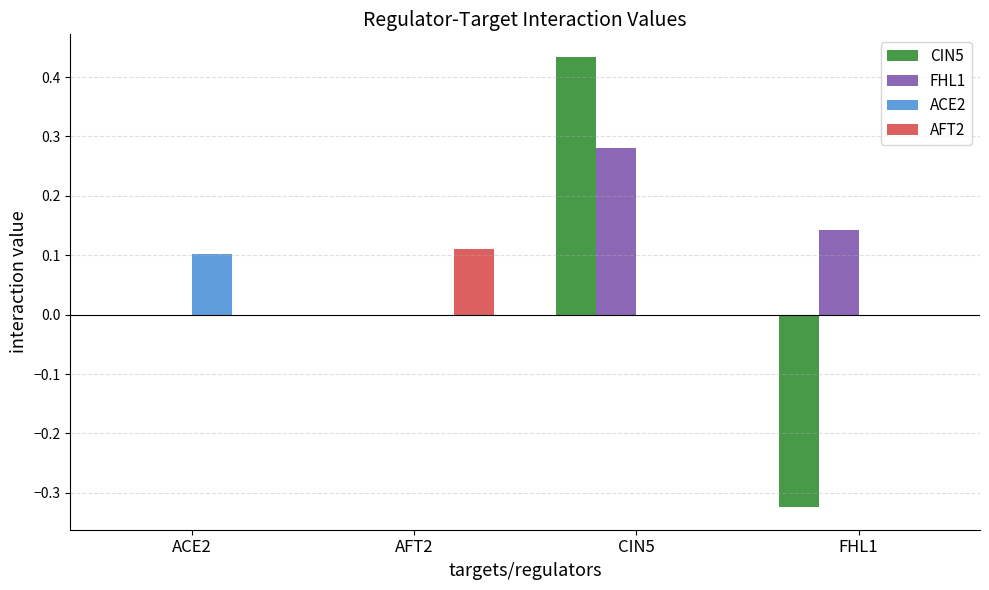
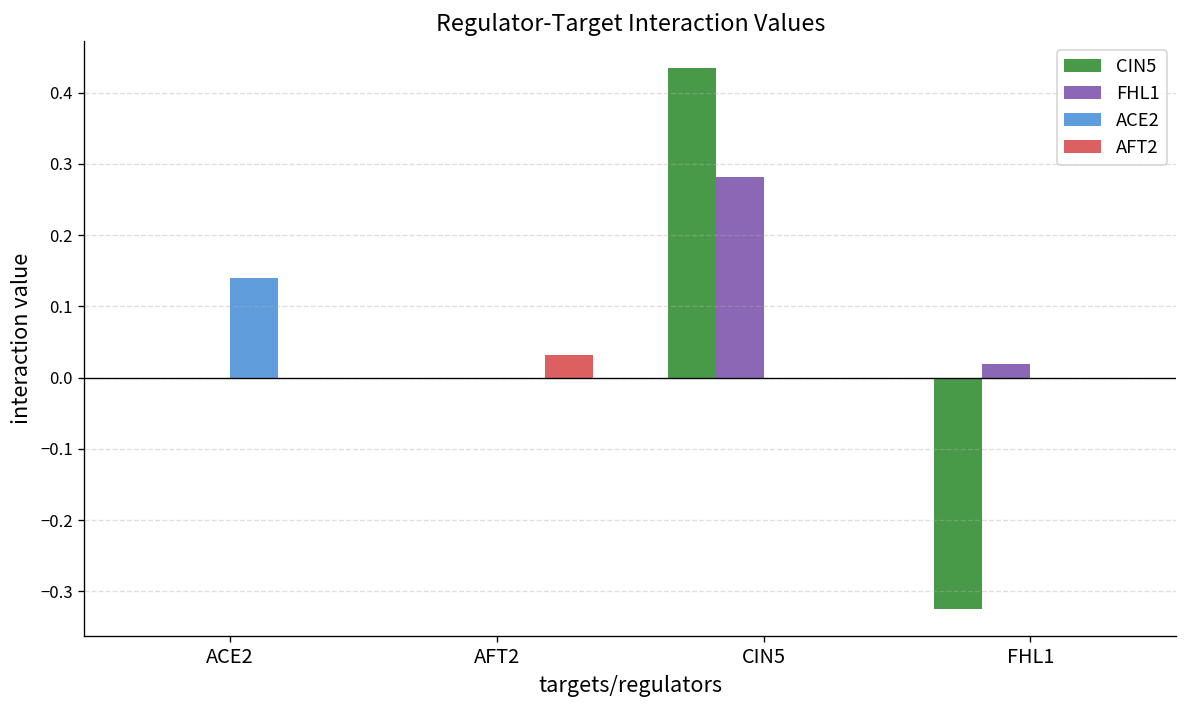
  {
    "CIN5": {
      "ACE2": 0.00,
      "AFT2": 0.00,
      "CIN5": 0.43,
      "FHL1": -0.32
    },
    "FHL1": {
      "ACE2": 0.00,
      "AFT2": 0.00,
      "CIN5": 0.28,
-     "FHL1": 0.14
+     "FHL1": 0.02
    },
    "ACE2": {
-     "ACE2": 0.10,
+     "ACE2": 0.14,
      "AFT2": 0.00,
      "CIN5": 0.00,
      "FHL1": 0.00
    },
    "AFT2": {
      "ACE2": 0.00,
-     "AFT2": 0.11,
+     "AFT2": 0.03,
      "CIN5": 0.00,
      "FHL1": 0.00
    }
  }
